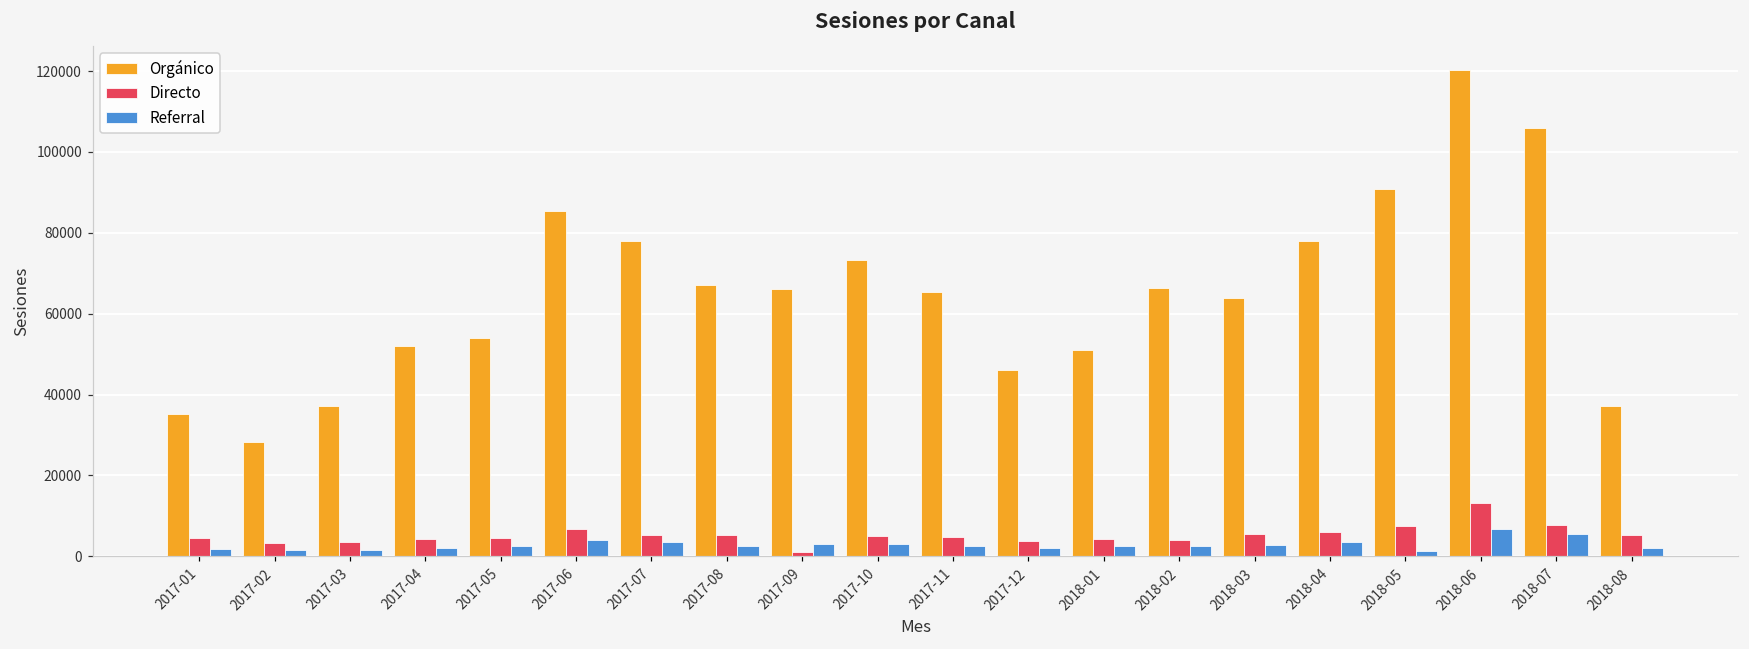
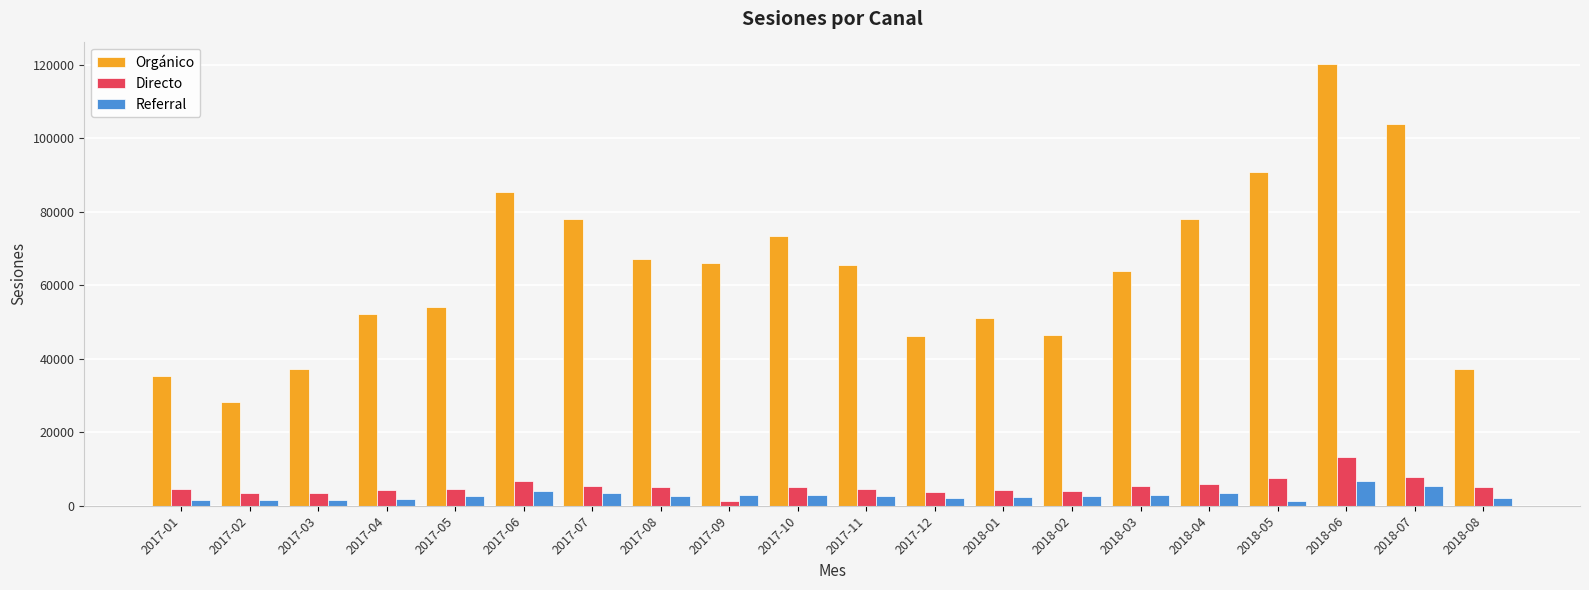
  {
    "Orgánico": {
      "2017-01": 35000,
      "2017-02": 28000,
      "2017-03": 37000,
      "2017-04": 52000,
      "2017-05": 54000,
      "2017-06": 85000,
      "2017-07": 78000,
      "2017-08": 67000,
      "2017-09": 66000,
      "2017-10": 73000,
      "2017-11": 65000,
      "2017-12": 46000,
      "2018-01": 51000,
-     "2018-02": 66000,
+     "2018-02": 46000,
      "2018-03": 64000,
      "2018-04": 78000,
      "2018-05": 91000,
      "2018-06": 120000,
-     "2018-07": 106000,
+     "2018-07": 104000,
      "2018-08": 37000
    },
    "Directo": {
      "2017-01": 4000,
      "2017-02": 3000,
      "2017-03": 3000,
      "2017-04": 4000,
      "2017-05": 5000,
      "2017-06": 7000,
      "2017-07": 5000,
      "2017-08": 5000,
      "2017-09": 1000,
      "2017-10": 5000,
      "2017-11": 5000,
      "2017-12": 4000,
      "2018-01": 4000,
      "2018-02": 4000,
      "2018-03": 5000,
      "2018-04": 6000,
      "2018-05": 8000,
      "2018-06": 13000,
      "2018-07": 8000,
      "2018-08": 5000
    },
    "Referral": {
      "2017-01": 2000,
      "2017-02": 2000,
      "2017-03": 2000,
      "2017-04": 2000,
      "2017-05": 3000,
      "2017-06": 4000,
      "2017-07": 3000,
      "2017-08": 3000,
      "2017-09": 3000,
      "2017-10": 3000,
      "2017-11": 3000,
      "2017-12": 2000,
      "2018-01": 2000,
      "2018-02": 3000,
      "2018-03": 3000,
      "2018-04": 3000,
      "2018-05": 1000,
      "2018-06": 7000,
      "2018-07": 6000,
      "2018-08": 2000
    }
  }
